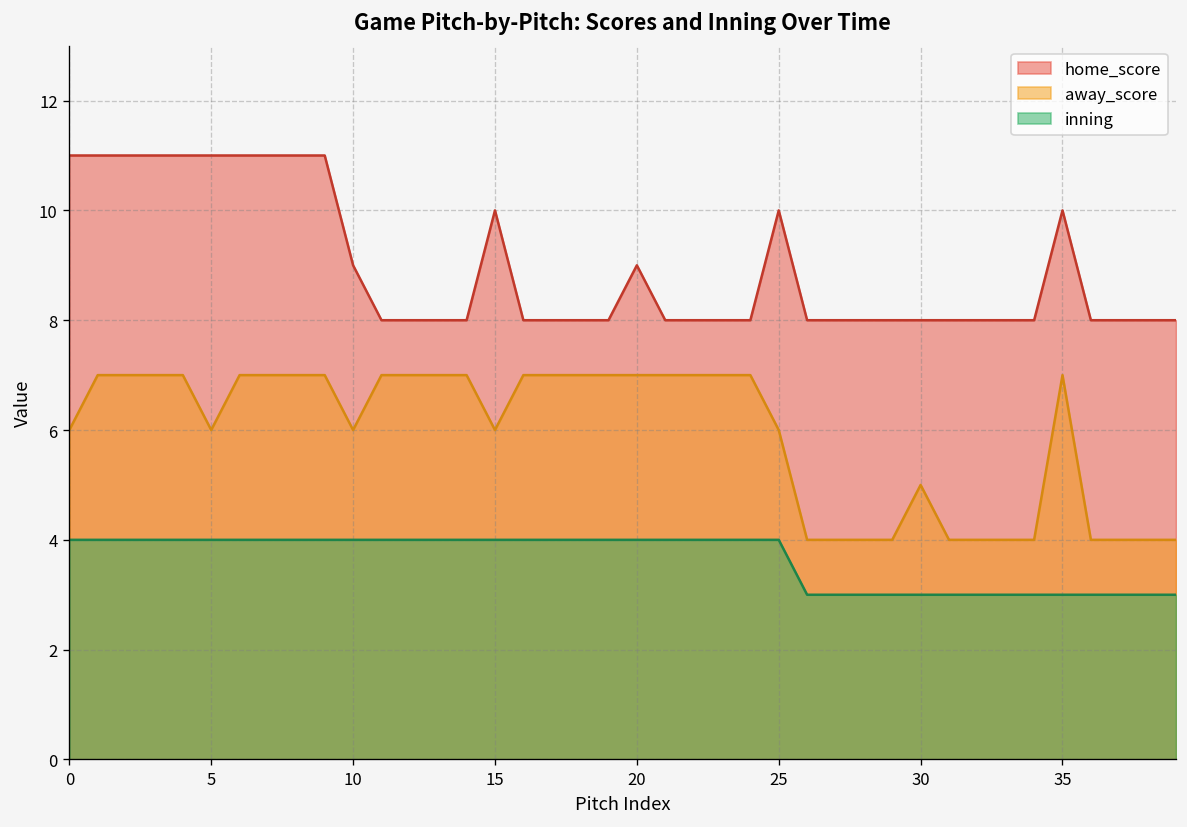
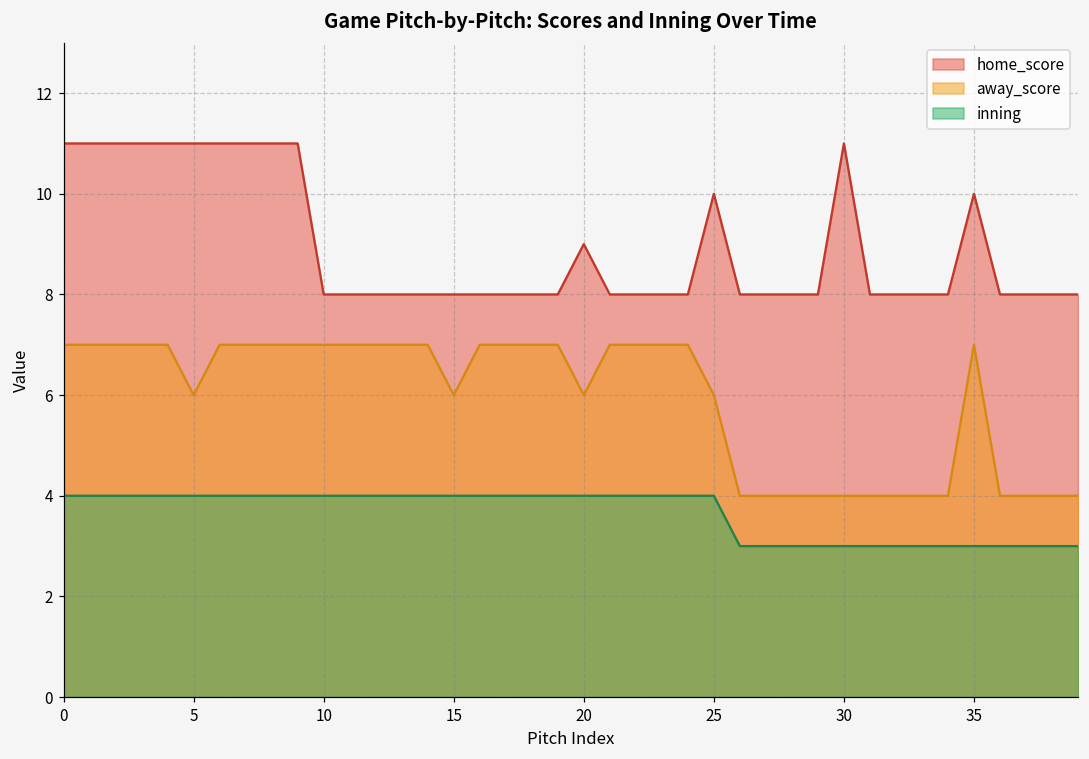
  {
    "home_score": {
      "0": 11,
      "5": 11,
-     "10": 9,
-     "15": 10,
+     "10": 8,
+     "15": 8,
      "20": 9,
      "25": 10,
-     "30": 8,
+     "30": 11,
      "35": 10
    },
    "away_score": {
-     "0": 6,
+     "0": 7,
      "5": 6,
-     "10": 6,
+     "10": 7,
      "15": 6,
-     "20": 7,
+     "20": 6,
      "25": 6,
-     "30": 5,
+     "30": 4,
      "35": 7
    },
    "inning": {
      "0": 4,
      "5": 4,
      "10": 4,
      "15": 4,
      "20": 4,
      "25": 4,
      "30": 3,
      "35": 3
    }
  }
